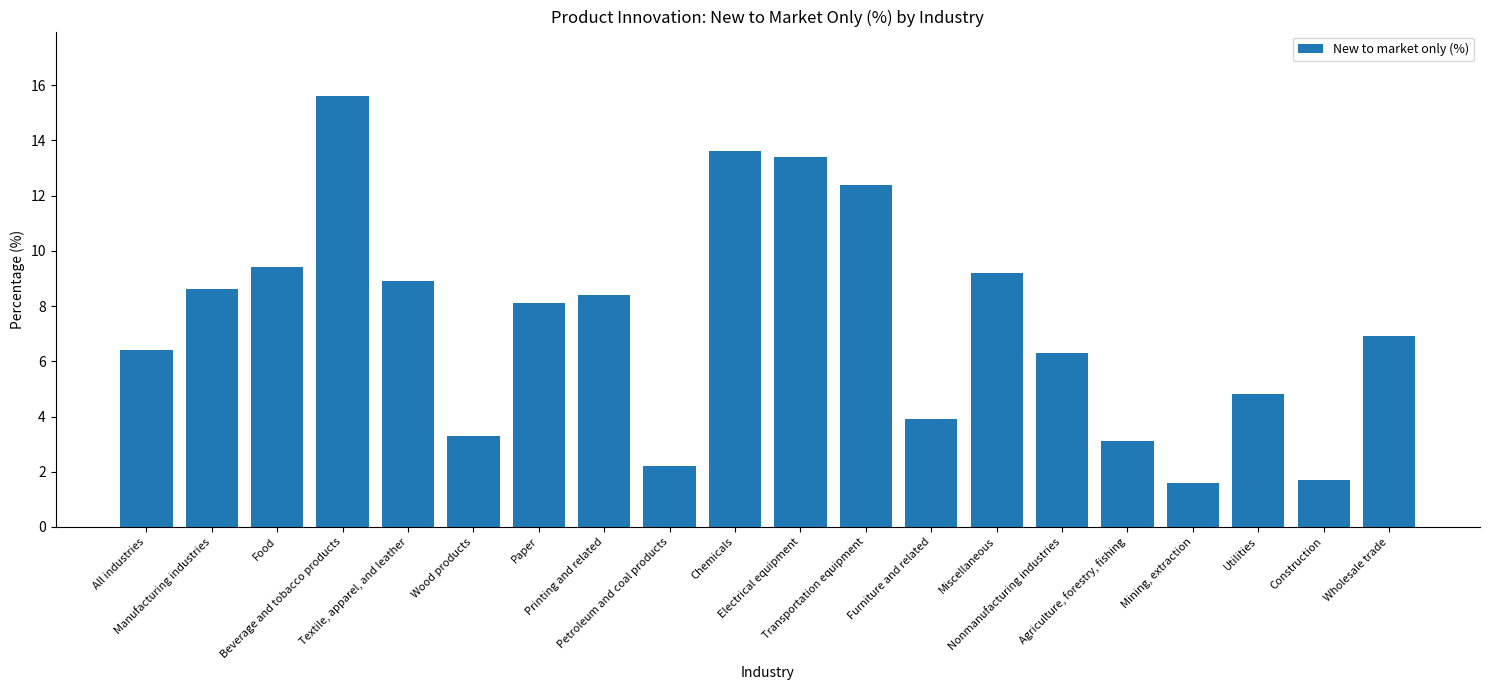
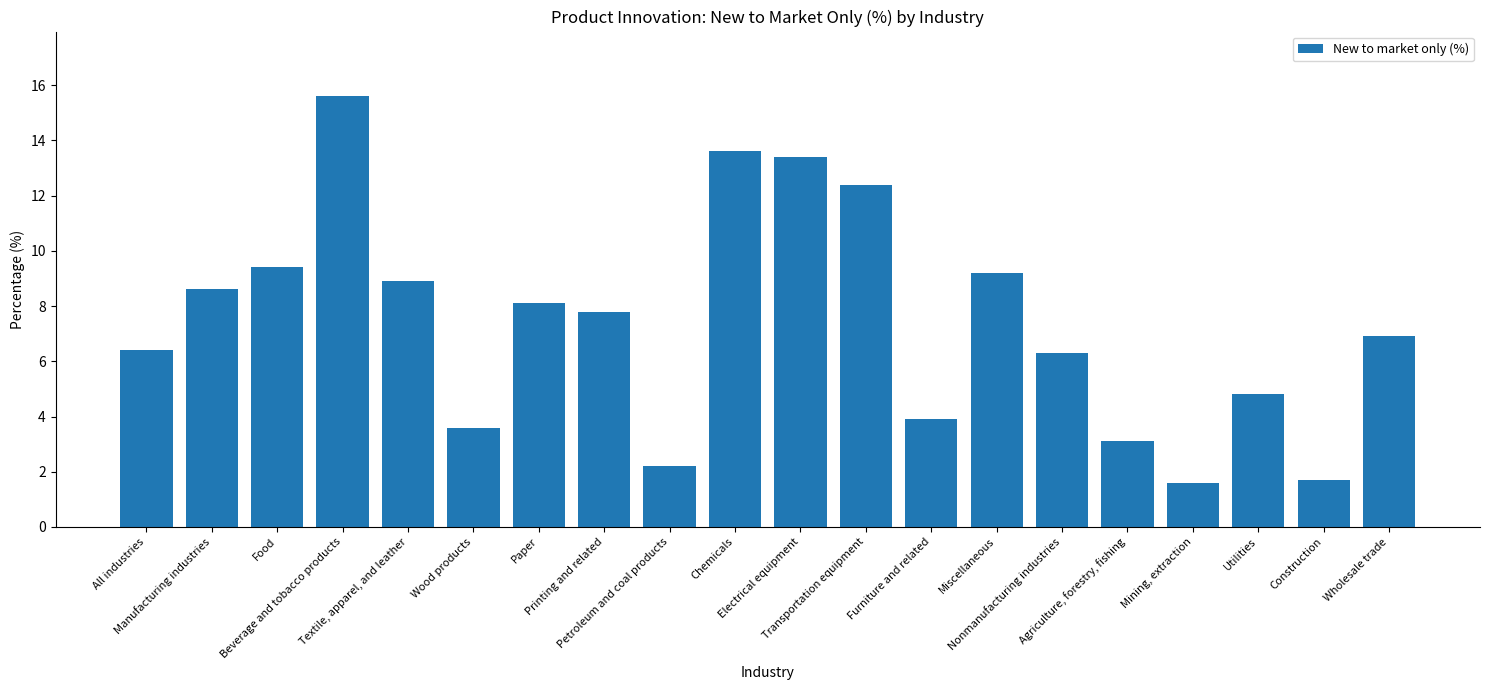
  {
    "All industries": 6.4,
    "Manufacturing industries": 8.6,
    "Food": 9.4,
    "Beverage and tobacco products": 15.6,
    "Textile, apparel, and leather": 8.9,
-   "Wood products": 3.3,
+   "Wood products": 3.6,
    "Paper": 8.1,
-   "Printing and related": 8.4,
+   "Printing and related": 7.8,
    "Petroleum and coal products": 2.2,
    "Chemicals": 13.6,
    "Electrical equipment": 13.4,
    "Transportation equipment": 12.4,
    "Furniture and related": 3.9,
    "Miscellaneous": 9.2,
    "Nonmanufacturing industries": 6.3,
    "Agriculture, forestry, fishing": 3.1,
    "Mining, extraction": 1.6,
    "Utilities": 4.8,
    "Construction": 1.7,
    "Wholesale trade": 6.9
  }
